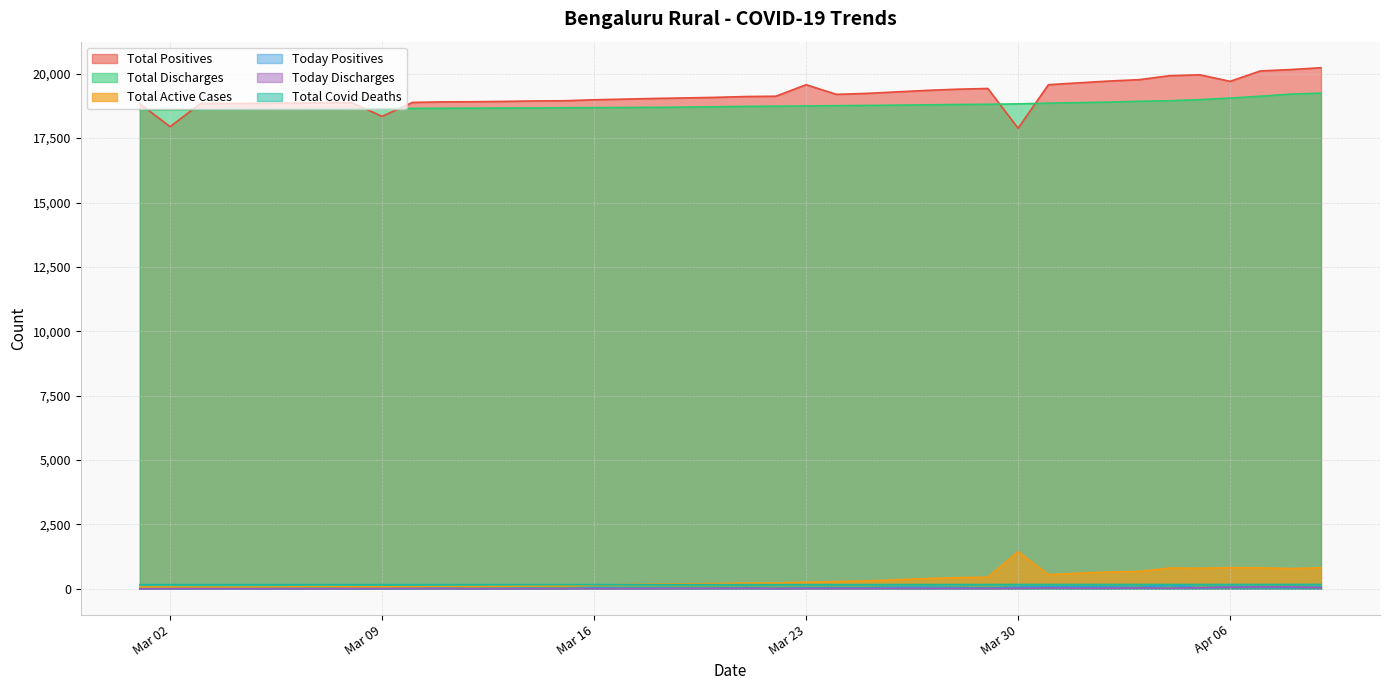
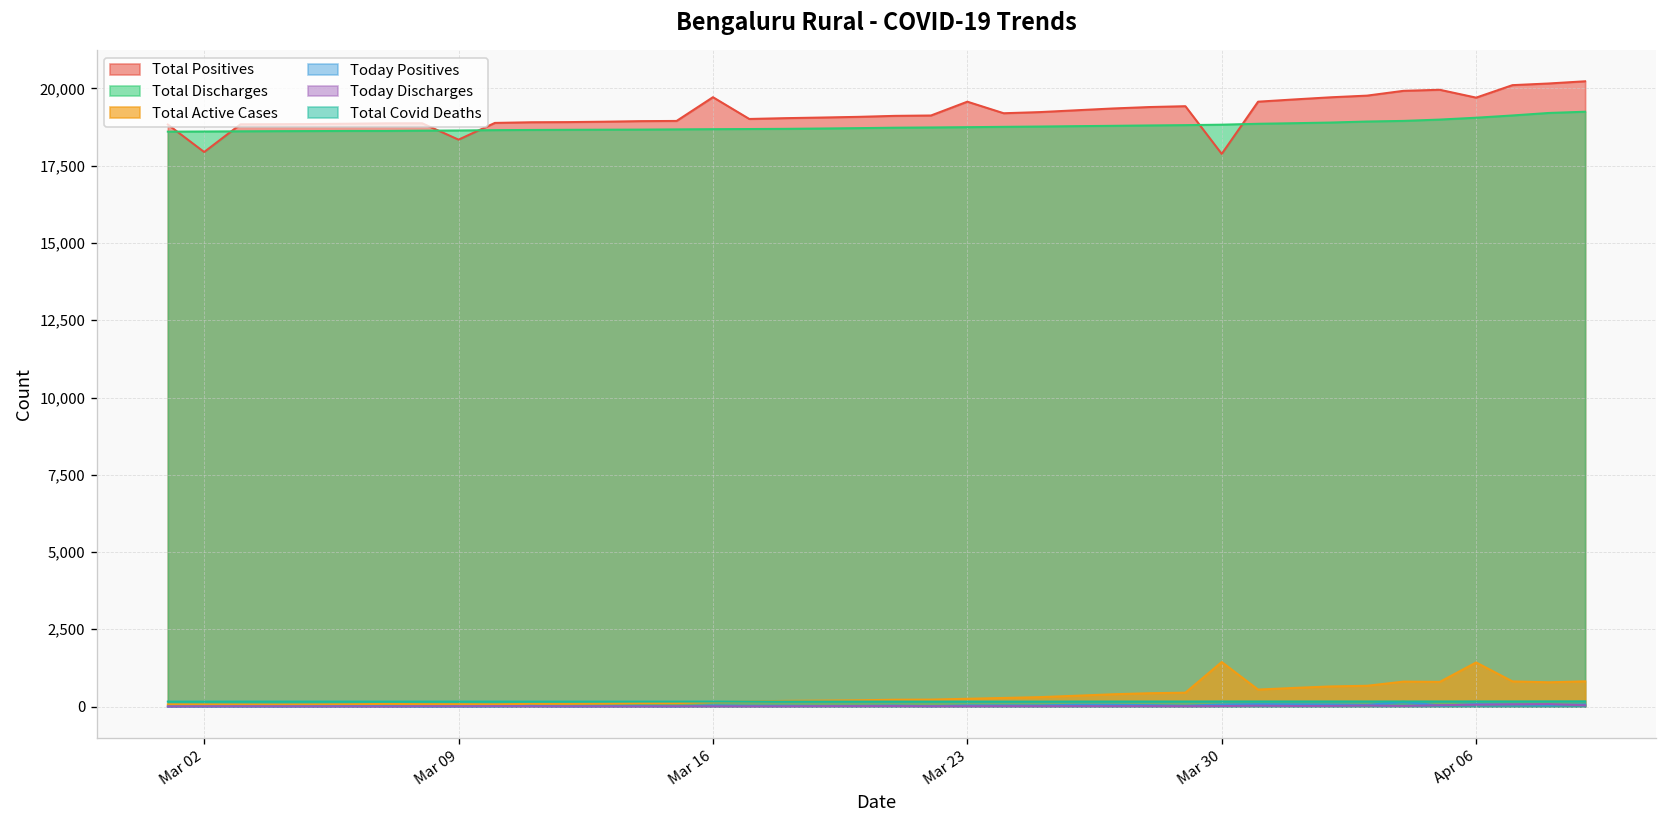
  {
    "Total Positives": {
      "Mar 02": "17,900",
      "Mar 09": "18,300",
-     "Mar 16": "19,000",
+     "Mar 16": "19,700",
      "Mar 23": "19,600",
      "Mar 30": "17,900",
      "Apr 06": "19,700"
    },
    "Total Active Cases": {
      "Mar 30": "1,400",
-     "Apr 06": "800"
+     "Apr 06": "1,400"
    }
  }
